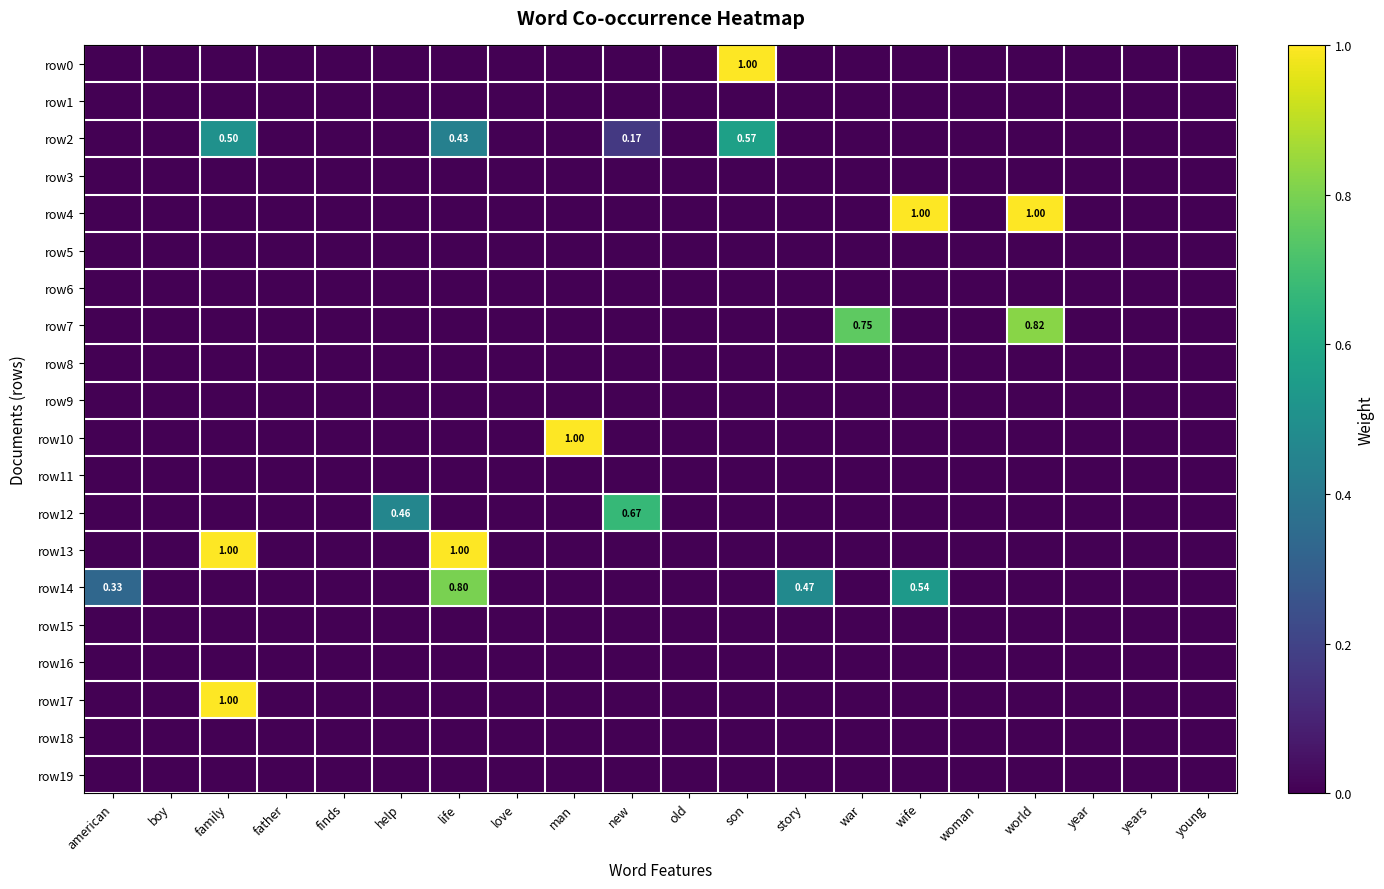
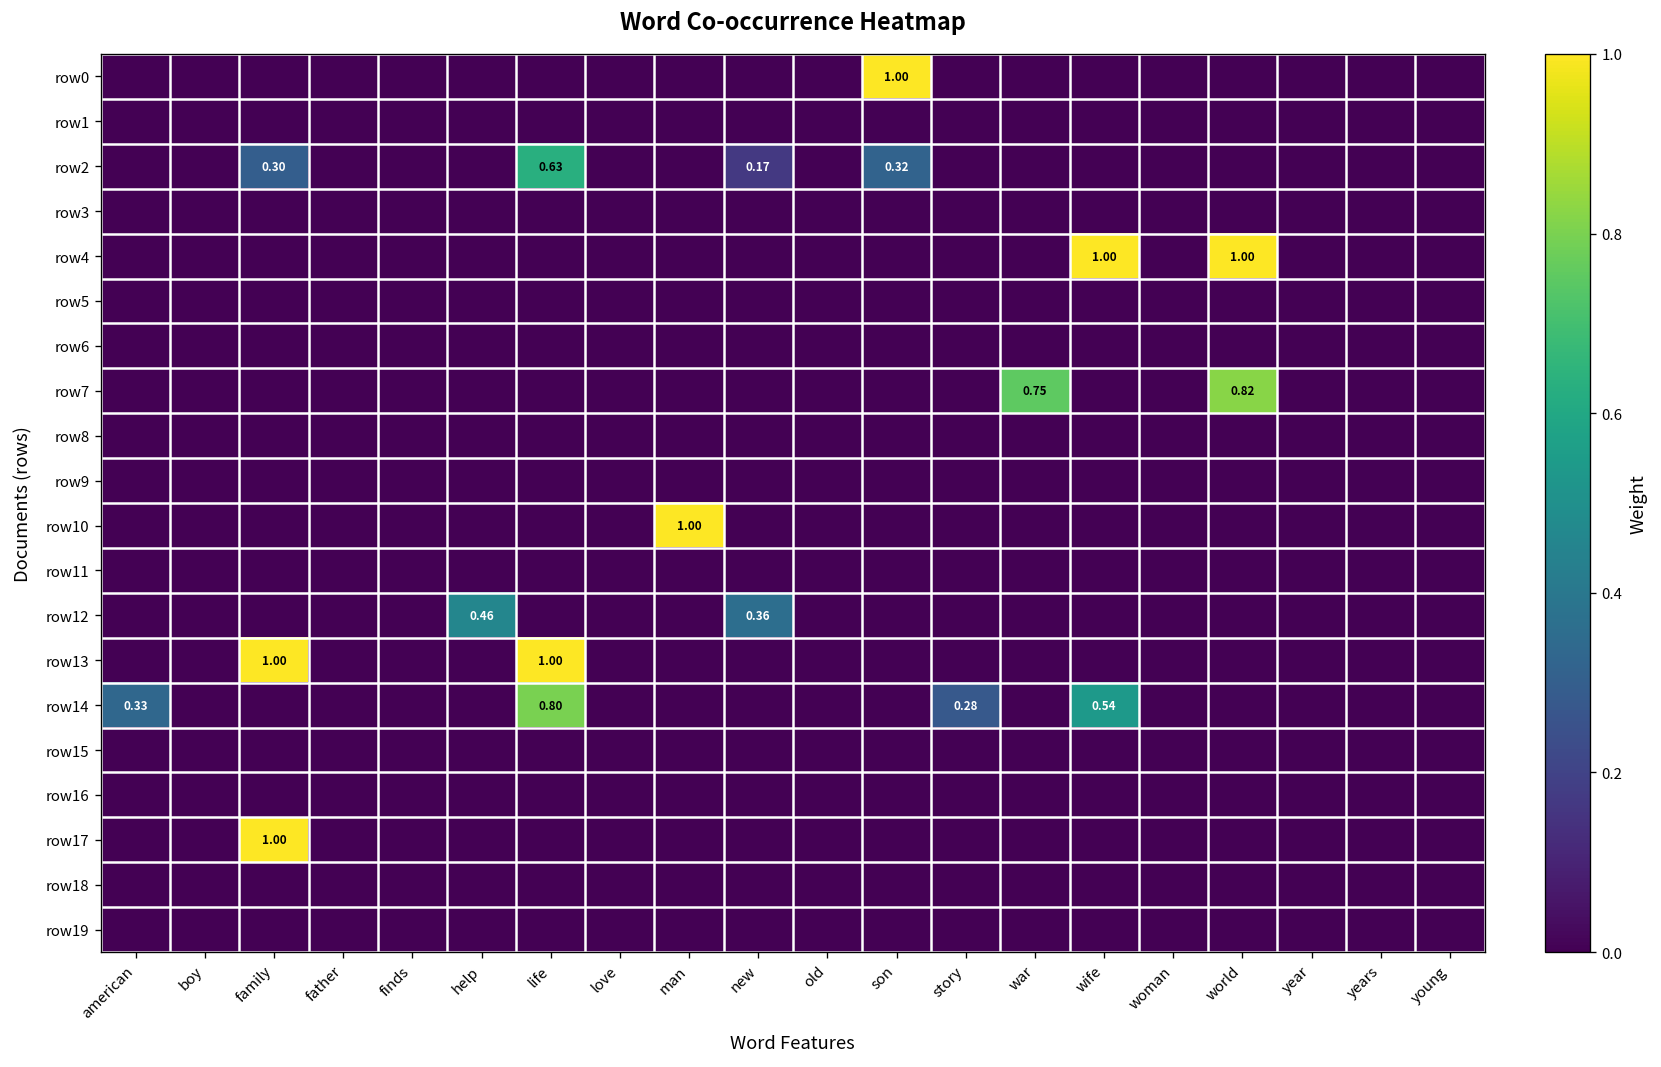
  {
    "row0": {
      "son": 1.00
    },
    "row2": {
-     "family": 0.50,
-     "life": 0.43,
+     "family": 0.30,
+     "life": 0.63,
      "new": 0.17,
-     "son": 0.57
+     "son": 0.32
    },
    "row4": {
      "wife": 1.00,
      "world": 1.00
    },
    "row7": {
      "war": 0.75,
      "world": 0.82
    },
    "row10": {
      "man": 1.00
    },
    "row12": {
      "help": 0.46,
-     "new": 0.67
+     "new": 0.36
    },
    "row13": {
      "family": 1.00,
      "life": 1.00
    },
    "row14": {
      "american": 0.33,
      "life": 0.80,
-     "story": 0.47,
+     "story": 0.28,
      "wife": 0.54
    },
    "row17": {
      "family": 1.00
    }
  }
